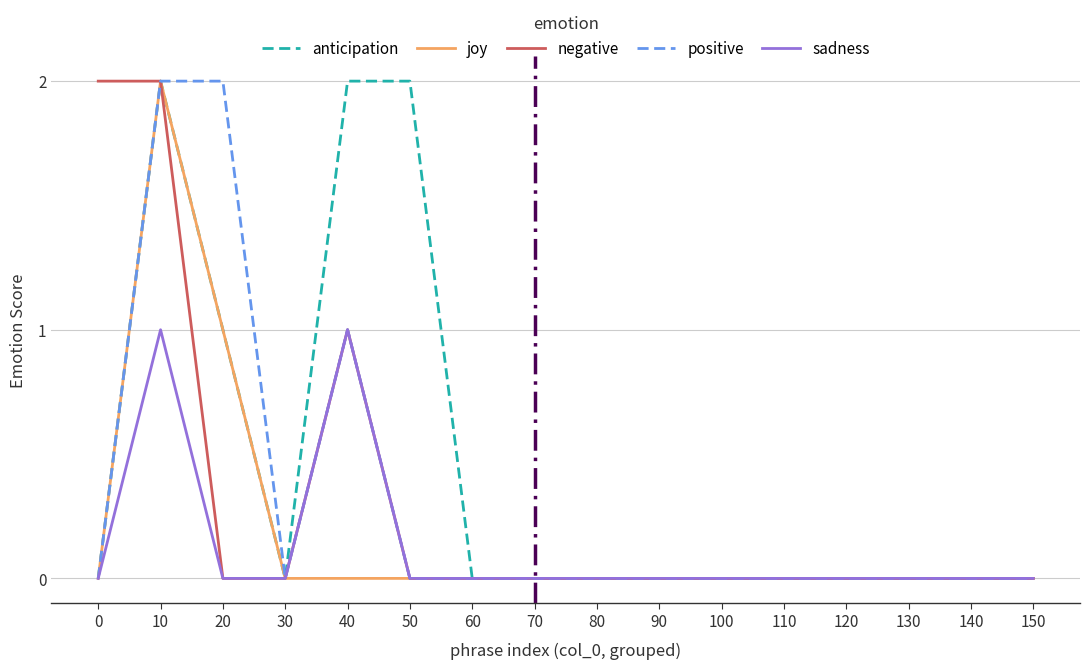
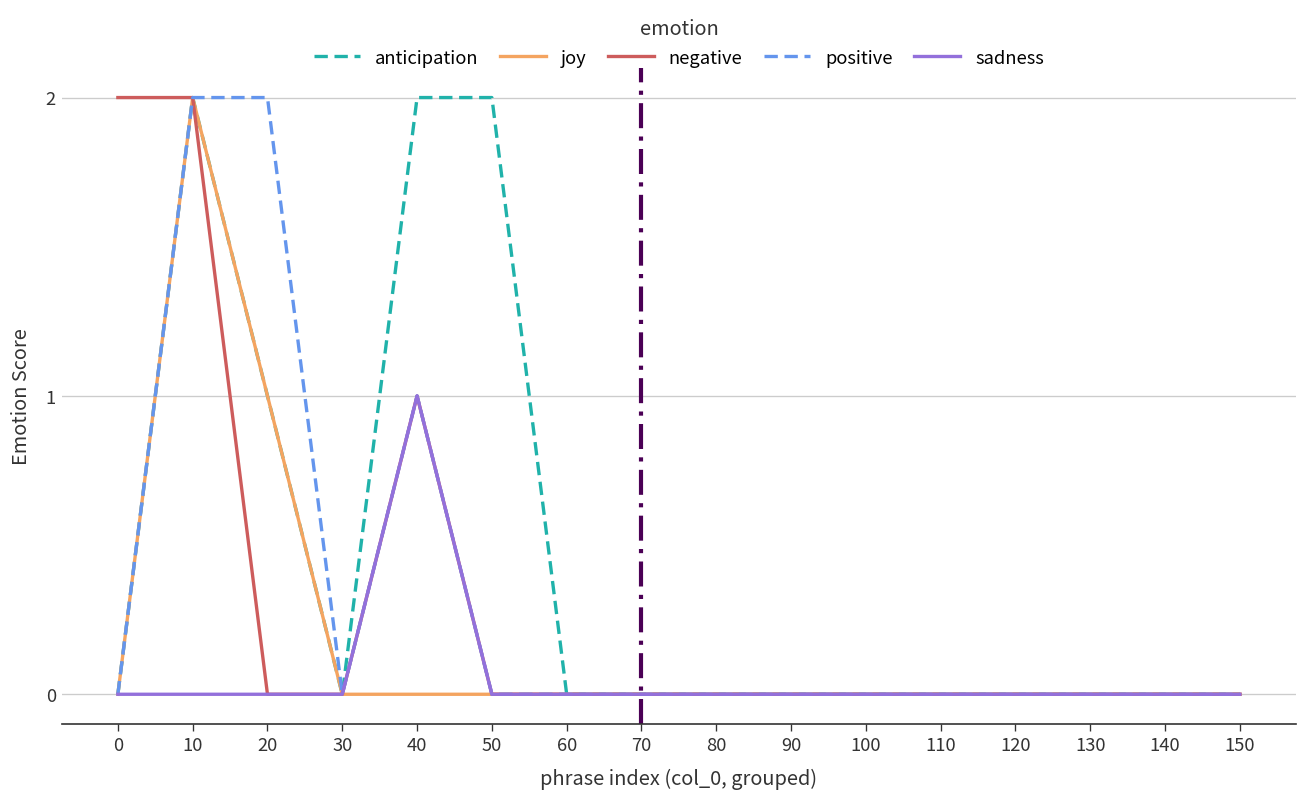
  {
    "anticipation": {
      "40": 2,
      "50": 2
    },
    "joy": {
      "40": 0
    },
    "negative": {
      "0": 2
    },
    "positive": {
      "20": 2
    },
    "sadness": {
-     "10": 1
+     "10": 0
    }
  }
